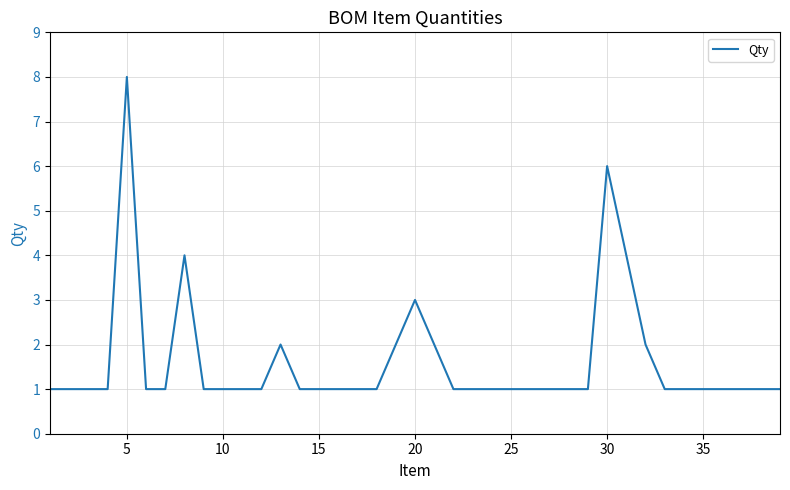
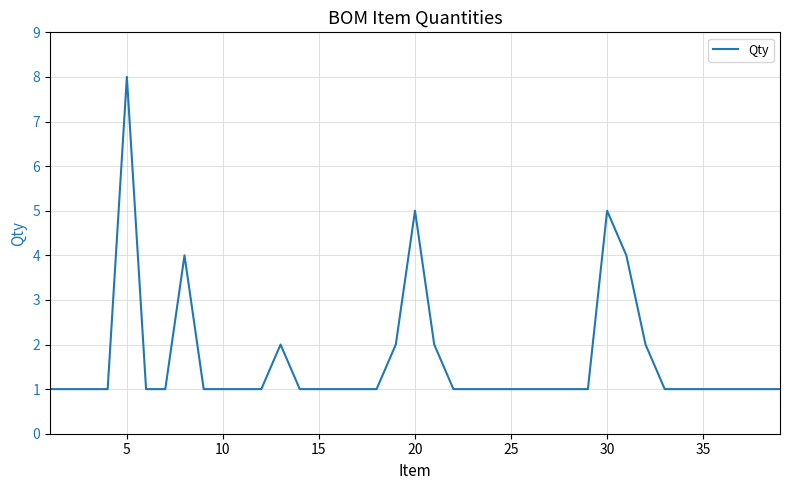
  {
    "5": 8,
    "10": 1,
    "15": 1,
-   "20": 3,
+   "20": 5,
    "25": 1,
-   "30": 6,
+   "30": 5,
    "35": 1
  }
